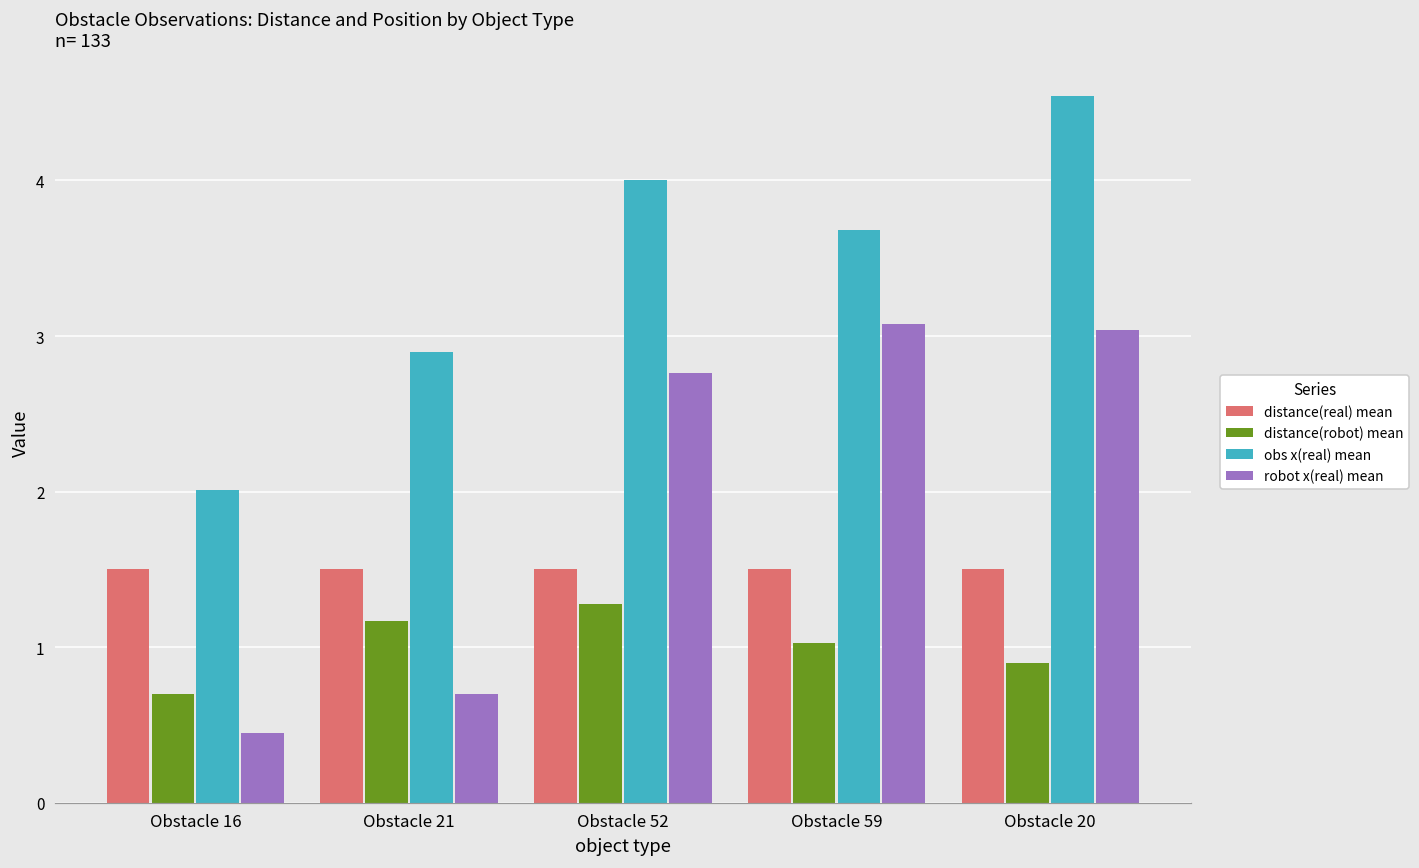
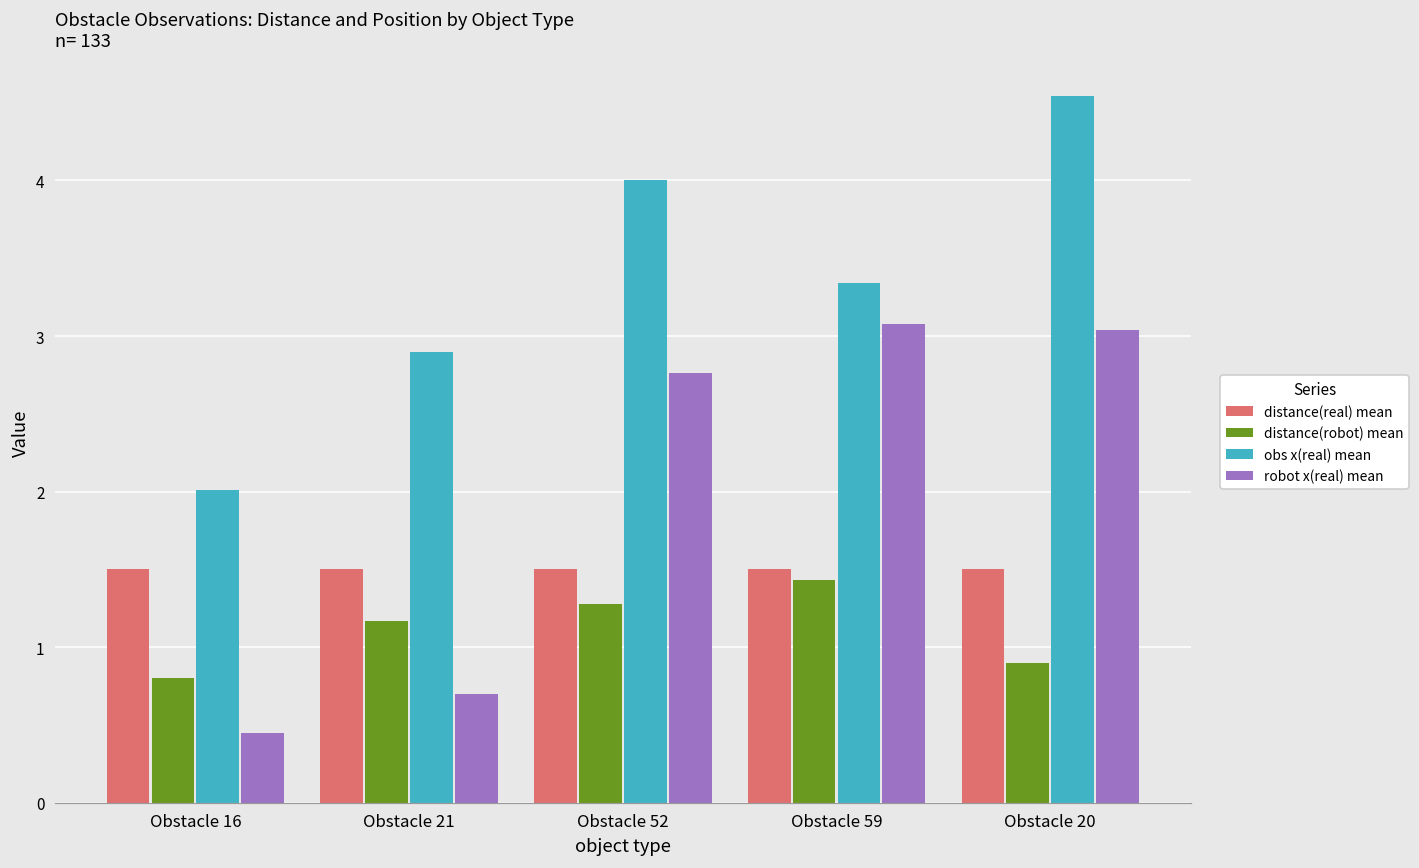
  {
    "distance(real) mean": {
      "Obstacle 16": 1.50,
      "Obstacle 21": 1.50,
      "Obstacle 52": 1.50,
      "Obstacle 59": 1.50,
      "Obstacle 20": 1.50
    },
    "distance(robot) mean": {
-     "Obstacle 16": 0.7,
+     "Obstacle 16": 0.8,
      "Obstacle 21": 1.17,
      "Obstacle 52": 1.28,
-     "Obstacle 59": 1.03,
+     "Obstacle 59": 1.43,
      "Obstacle 20": 0.90
    },
    "obs x(real) mean": {
      "Obstacle 16": 2.01,
      "Obstacle 21": 2.90,
      "Obstacle 52": 4.00,
-     "Obstacle 59": 3.68,
+     "Obstacle 59": 3.34,
      "Obstacle 20": 4.54
    },
    "robot x(real) mean": {
      "Obstacle 16": 0.45,
      "Obstacle 21": 0.70,
      "Obstacle 52": 2.76,
      "Obstacle 59": 3.08,
      "Obstacle 20": 3.04
    }
  }
